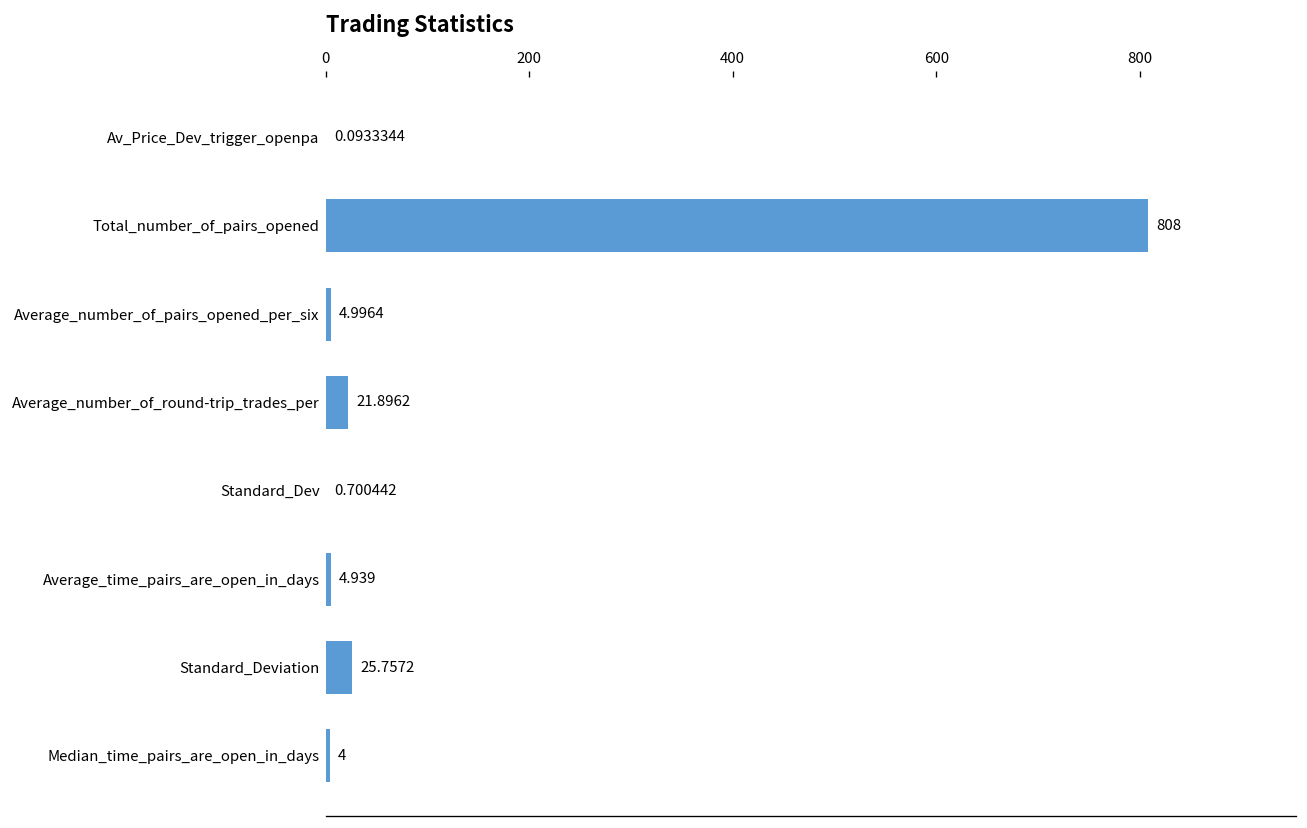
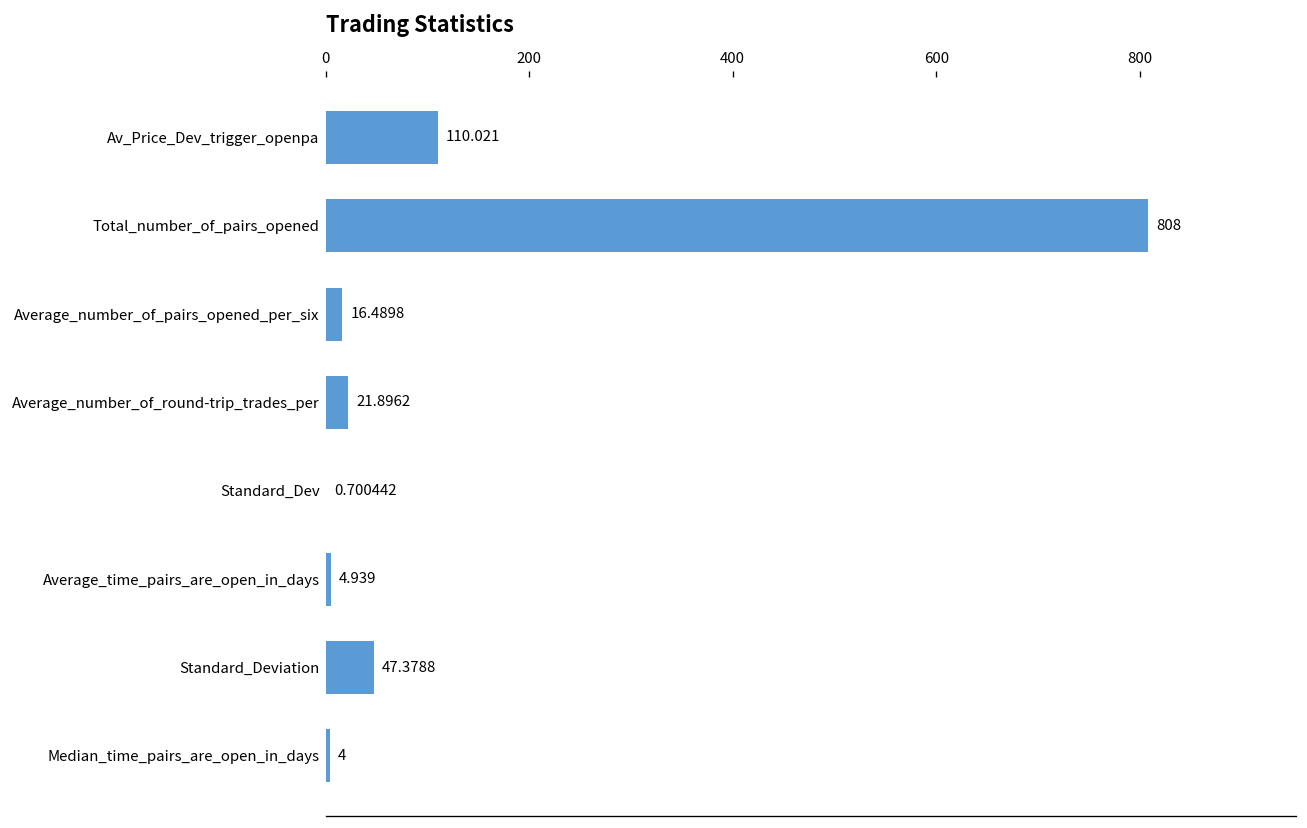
  {
-   "Av_Price_Dev_trigger_openpa": 0.0933344,
+   "Av_Price_Dev_trigger_openpa": 110.021,
    "Total_number_of_pairs_opened": 808,
-   "Average_number_of_pairs_opened_per_six": 4.9964,
+   "Average_number_of_pairs_opened_per_six": 16.4898,
    "Average_number_of_round-trip_trades_per": 21.8962,
    "Standard_Dev": 0.700442,
    "Average_time_pairs_are_open_in_days": 4.939,
-   "Standard_Deviation": 25.7572,
+   "Standard_Deviation": 47.3788,
    "Median_time_pairs_are_open_in_days": 4
  }
